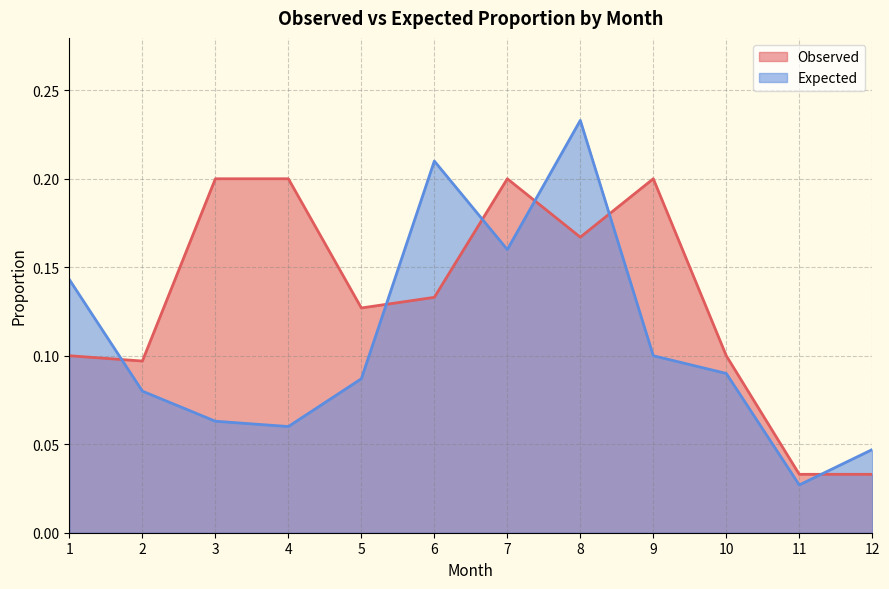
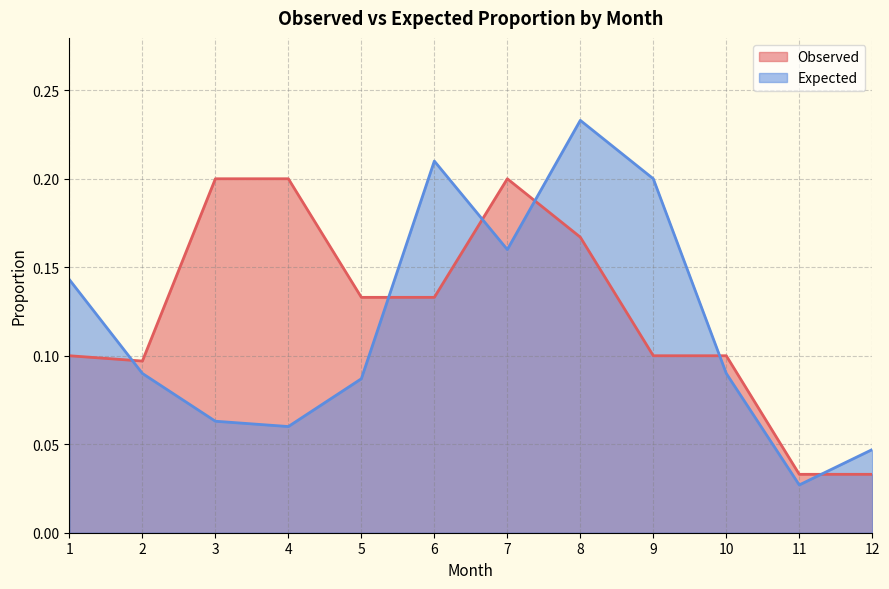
  {
    "Observed": {
      "1": 0.100,
      "2": 0.097,
      "3": 0.200,
      "4": 0.200,
-     "5": 0.127,
+     "5": 0.133,
      "6": 0.133,
      "7": 0.200,
      "8": 0.167,
-     "9": 0.2,
+     "9": 0.1,
      "10": 0.100,
      "11": 0.033,
      "12": 0.033
    },
    "Expected": {
      "1": 0.143,
-     "2": 0.08,
+     "2": 0.09,
      "3": 0.063,
      "4": 0.06,
      "5": 0.087,
      "6": 0.21,
      "7": 0.16,
      "8": 0.233,
-     "9": 0.1,
+     "9": 0.2,
      "10": 0.09,
      "11": 0.027,
      "12": 0.047
    }
  }
